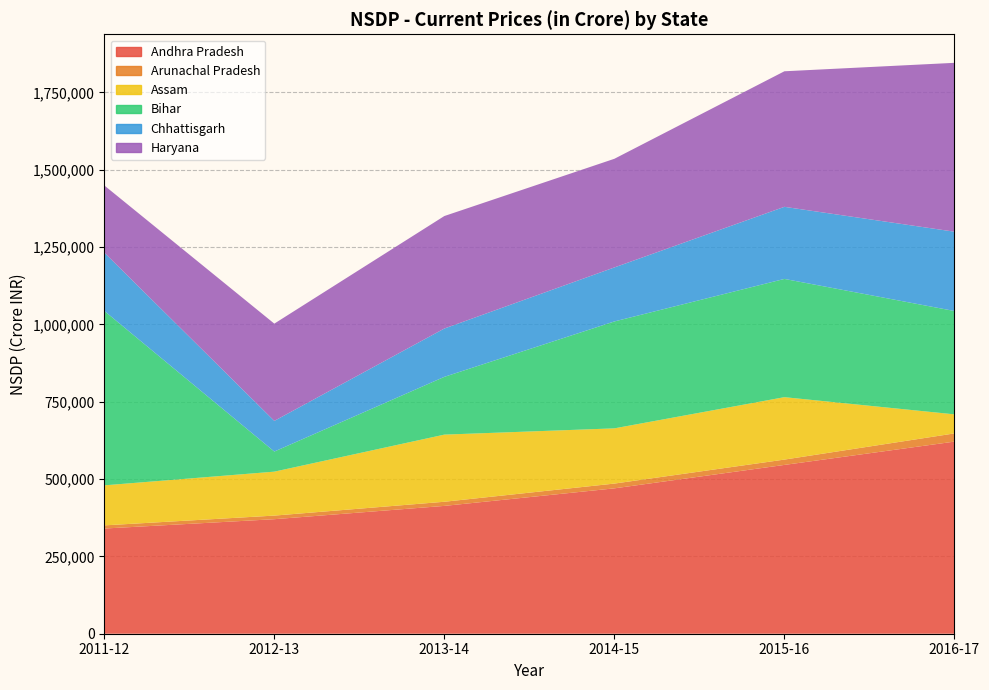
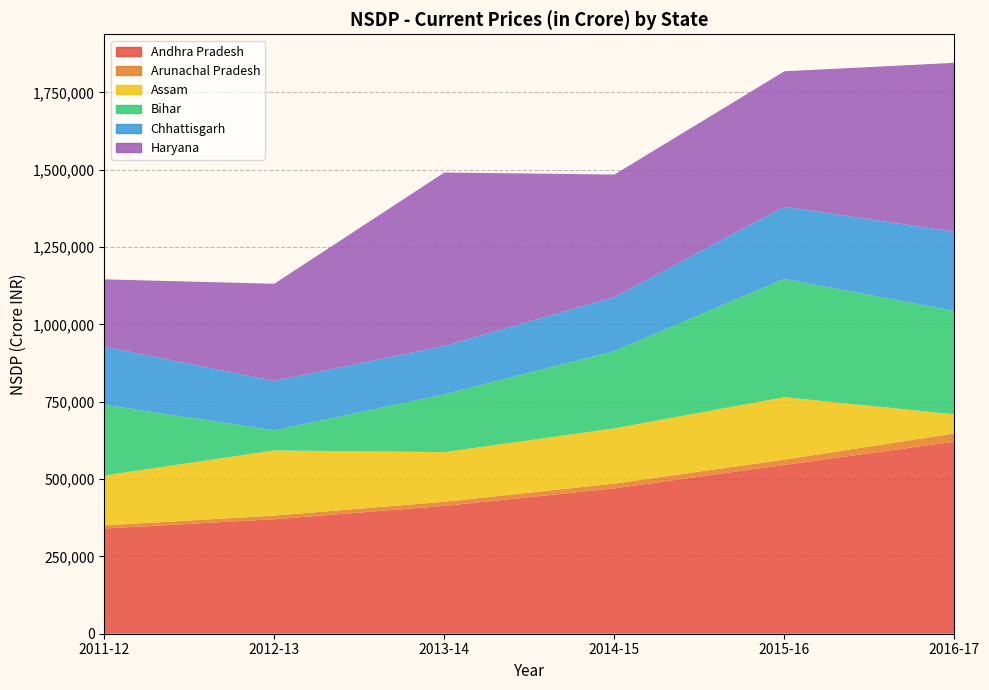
  {
    "Assam": {
-     "2011-12": "130,000",
-     "2012-13": "140,000",
-     "2013-14": "220,000",
+     "2011-12": "160,000",
+     "2012-13": "210,000",
+     "2013-14": "160,000",
      "2014-15": "180,000",
      "2015-16": "200,000",
      "2016-17": "60,000"
    },
    "Bihar": {
-     "2011-12": "560,000",
+     "2011-12": "230,000",
      "2012-13": "60,000",
      "2013-14": "190,000",
-     "2014-15": "350,000",
+     "2014-15": "250,000",
      "2015-16": "380,000",
      "2016-17": "330,000"
    },
    "Chhattisgarh": {
      "2011-12": "190,000",
-     "2012-13": "100,000",
+     "2012-13": "160,000",
      "2013-14": "160,000",
      "2014-15": "170,000",
      "2015-16": "230,000",
      "2016-17": "260,000"
    },
    "Haryana": {
      "2011-12": "220,000",
      "2012-13": "310,000",
-     "2013-14": "360,000",
-     "2014-15": "350,000",
+     "2013-14": "560,000",
+     "2014-15": "400,000",
      "2015-16": "440,000",
      "2016-17": "550,000"
    }
  }
